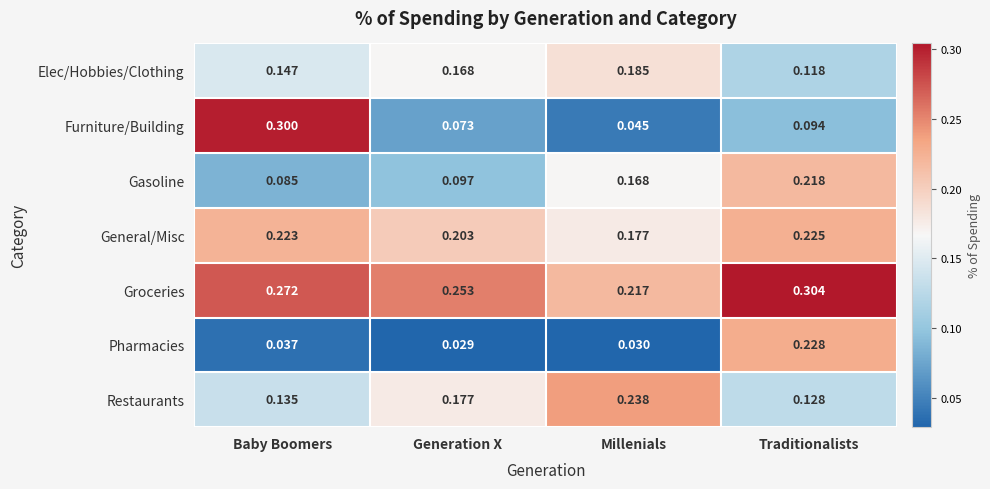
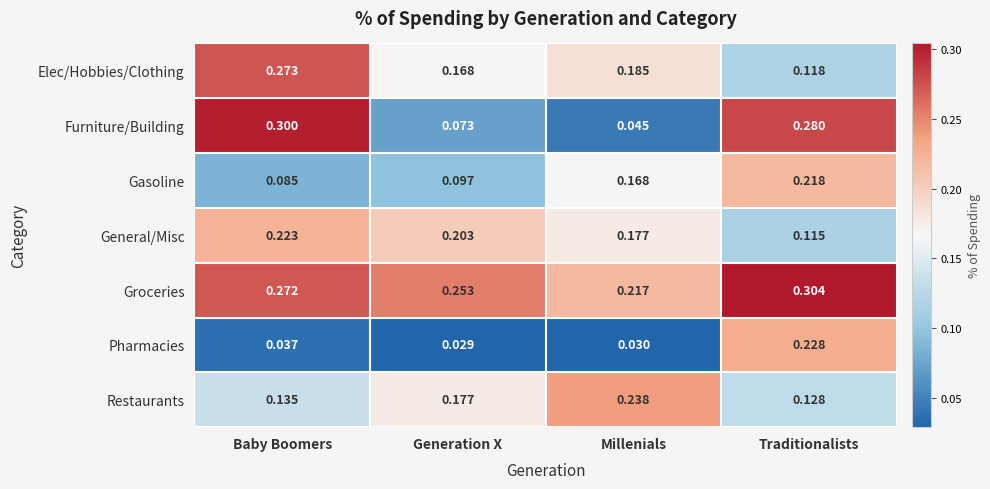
  {
    "Elec/Hobbies/Clothing": {
-     "Baby Boomers": 0.147,
+     "Baby Boomers": 0.273,
      "Generation X": 0.168,
      "Millenials": 0.185,
      "Traditionalists": 0.118
    },
    "Furniture/Building": {
      "Baby Boomers": 0.300,
      "Generation X": 0.073,
      "Millenials": 0.045,
-     "Traditionalists": 0.094
+     "Traditionalists": 0.280
    },
    "Gasoline": {
      "Baby Boomers": 0.085,
      "Generation X": 0.097,
      "Millenials": 0.168,
      "Traditionalists": 0.218
    },
    "General/Misc": {
      "Baby Boomers": 0.223,
      "Generation X": 0.203,
      "Millenials": 0.177,
-     "Traditionalists": 0.225
+     "Traditionalists": 0.115
    },
    "Groceries": {
      "Baby Boomers": 0.272,
      "Generation X": 0.253,
      "Millenials": 0.217,
      "Traditionalists": 0.304
    },
    "Pharmacies": {
      "Baby Boomers": 0.037,
      "Generation X": 0.029,
      "Millenials": 0.030,
      "Traditionalists": 0.228
    },
    "Restaurants": {
      "Baby Boomers": 0.135,
      "Generation X": 0.177,
      "Millenials": 0.238,
      "Traditionalists": 0.128
    }
  }
